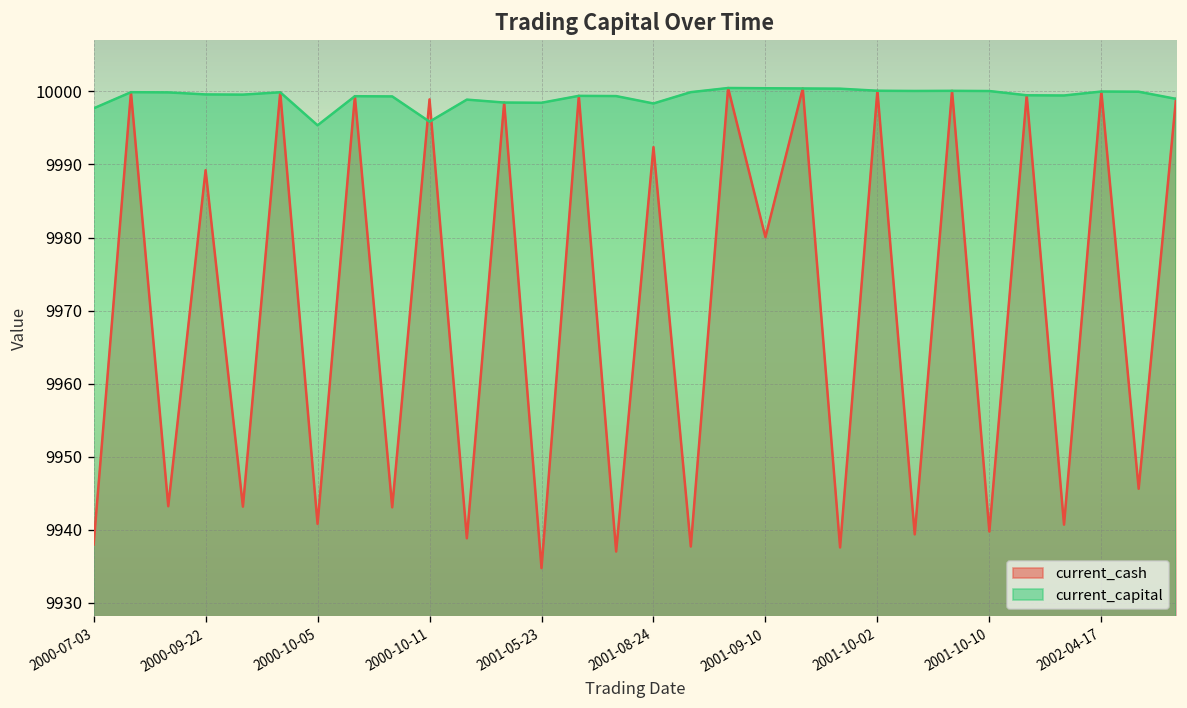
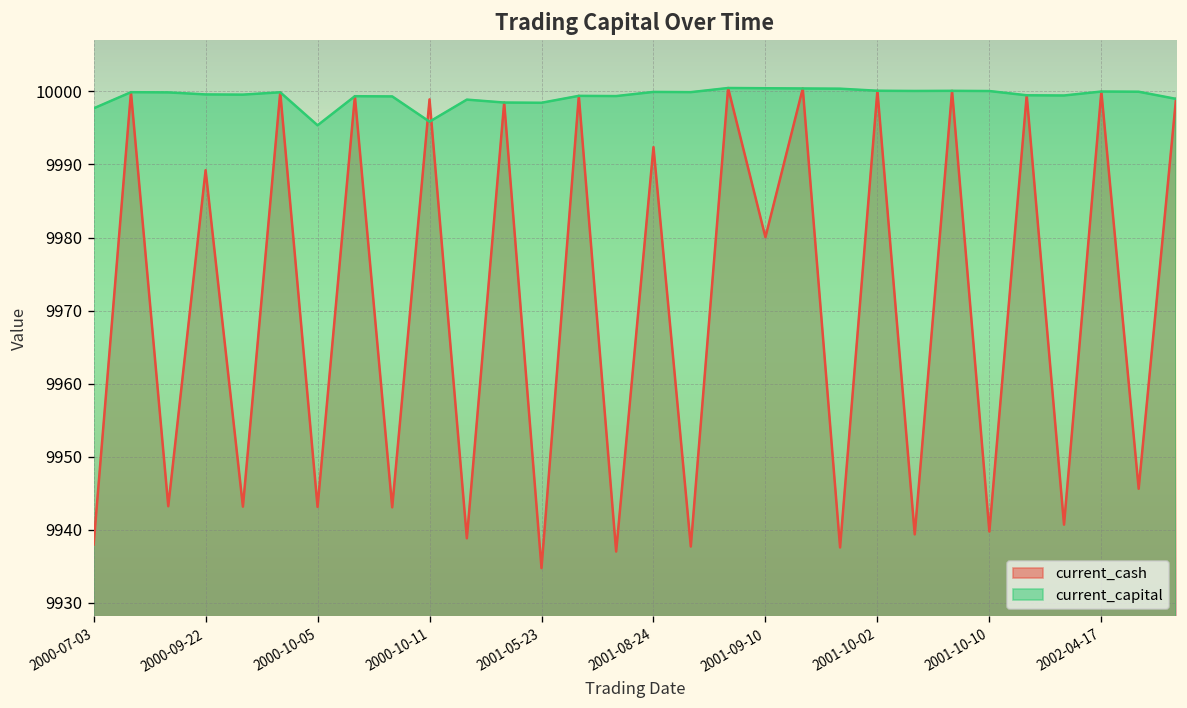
  {
    "current_cash": {
      "2000-07-03": 9938,
      "2000-09-22": 9989,
-     "2000-10-05": 9941,
+     "2000-10-05": 9943,
      "2000-10-11": 9999,
      "2001-05-23": 9935,
      "2001-08-24": 9992,
      "2001-09-10": 9980,
      "2001-10-10": 9940
    },
    "current_capital": {
      "2000-07-03": 9998,
      "2000-09-22": 10000,
      "2000-10-05": 9995,
      "2000-10-11": 9996,
      "2001-05-23": 9998,
-     "2001-08-24": 9998,
+     "2001-08-24": 10000,
      "2001-09-10": 10000,
      "2001-10-10": 10000
    }
  }
